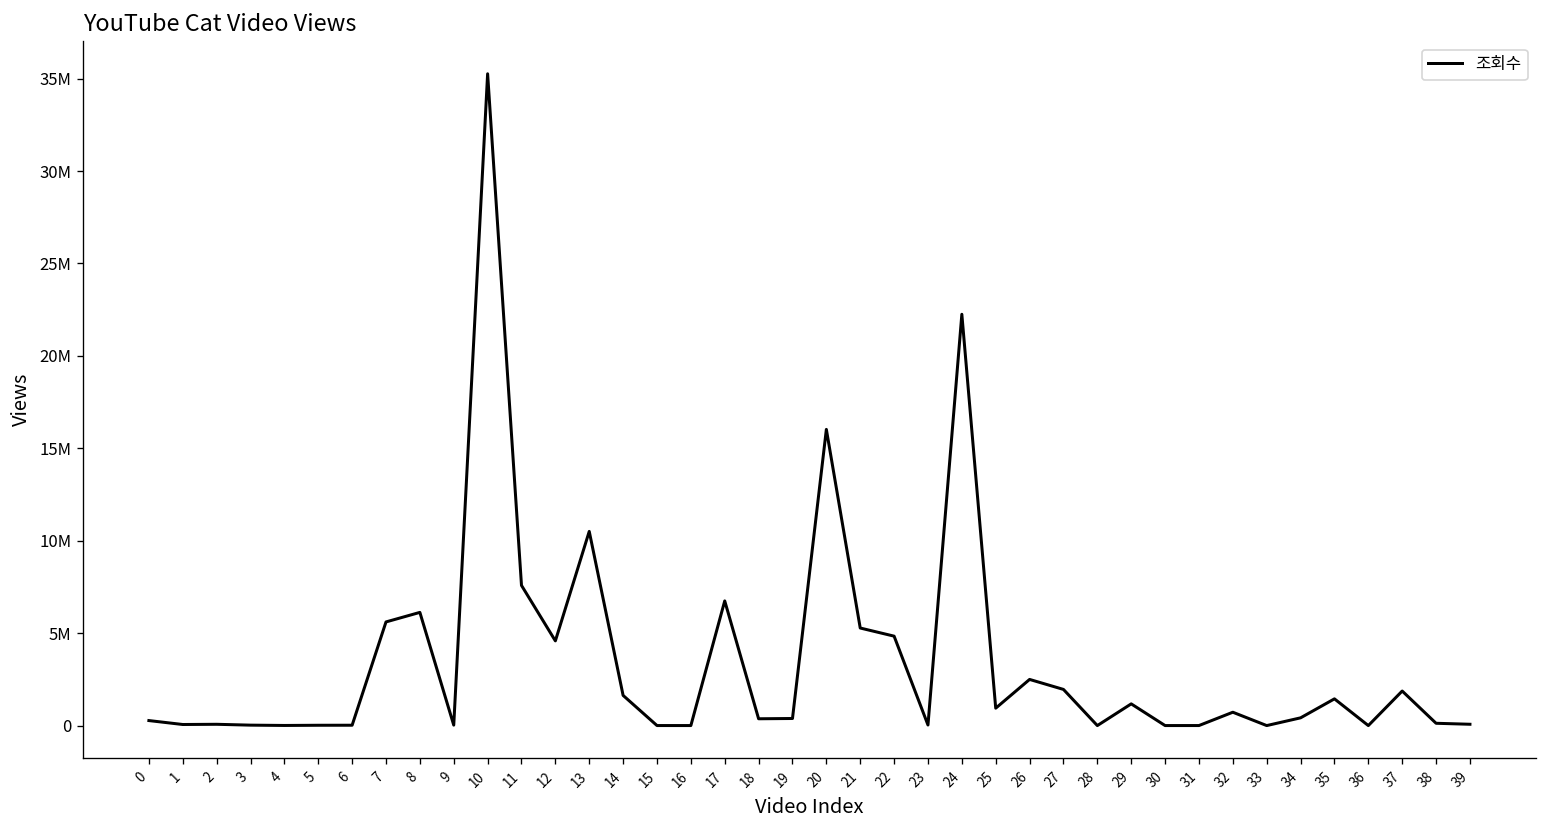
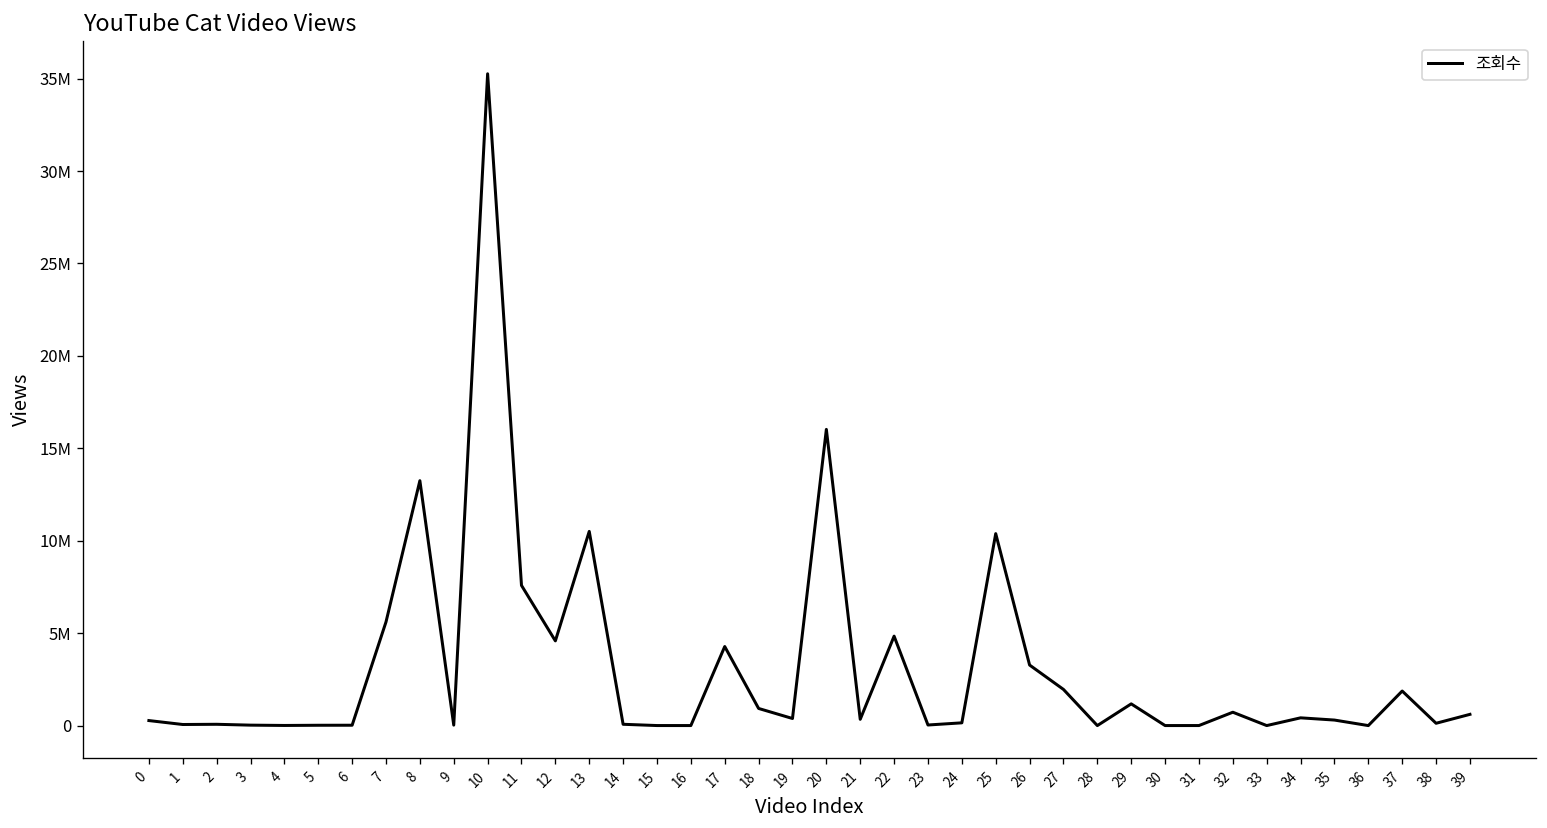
  {
    "0": 300000,
    "1": 100000,
    "2": 100000,
    "3": 0,
    "4": 0,
    "5": 0,
    "6": 0,
    "7": 5600000,
-   "8": 6100000,
+   "8": 13200000,
    "9": 0,
    "10": 35300000,
    "11": 7600000,
    "12": 4600000,
    "13": 10500000,
-   "14": 1600000,
+   "14": 100000,
    "15": 0,
    "16": 0,
-   "17": 6700000,
-   "18": 400000,
+   "17": 4300000,
+   "18": 900000,
    "19": 400000,
    "20": 16000000,
-   "21": 5300000,
+   "21": 300000,
    "22": 4800000,
    "23": 0,
-   "24": 22300000,
-   "25": 900000,
-   "26": 2500000,
+   "24": 100000,
+   "25": 10400000,
+   "26": 3300000,
    "27": 2000000,
    "28": 0,
    "29": 1200000,
    "30": 0,
    "31": 0,
    "32": 700000,
    "33": 0,
    "34": 400000,
-   "35": 1400000,
+   "35": 300000,
    "36": 0,
    "37": 1900000,
    "38": 100000,
-   "39": 100000
+   "39": 600000
  }
